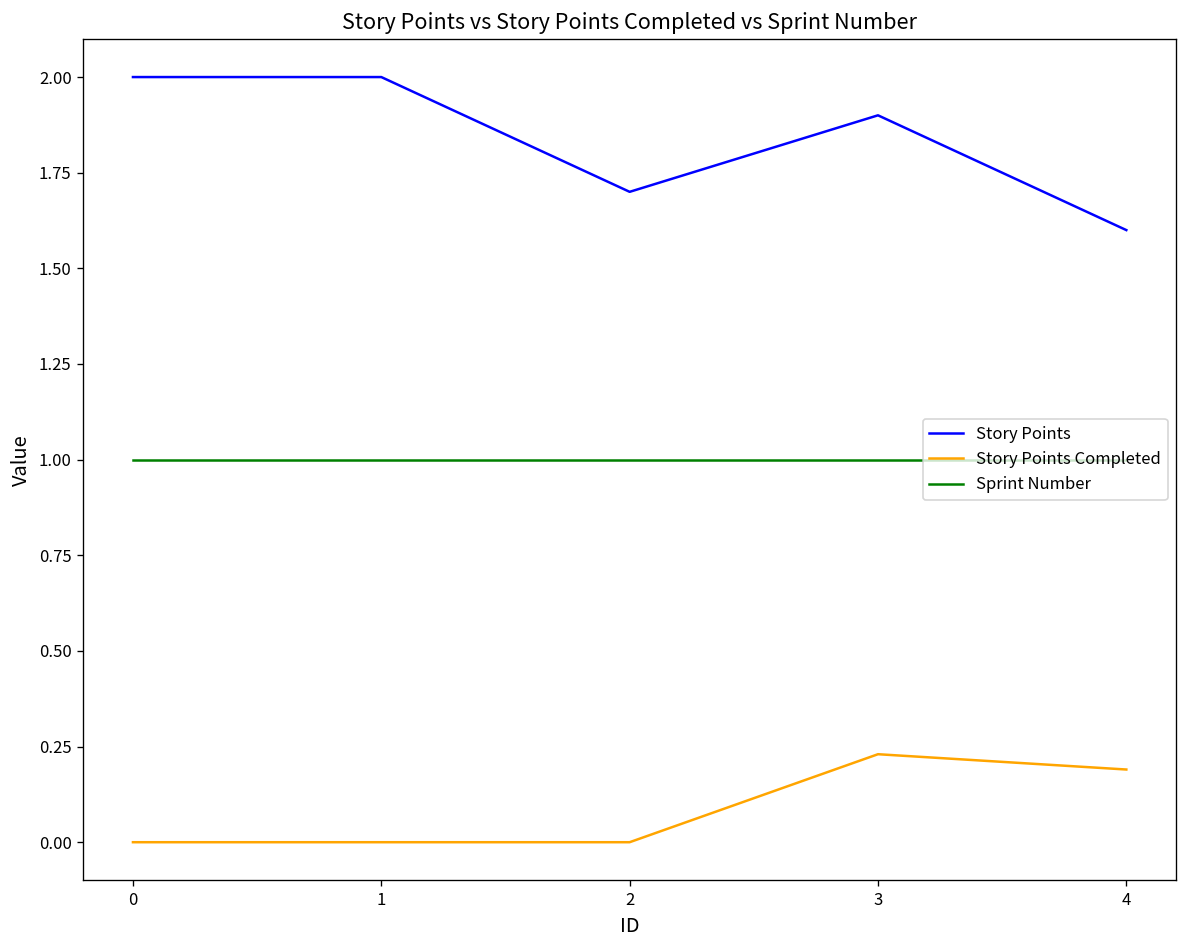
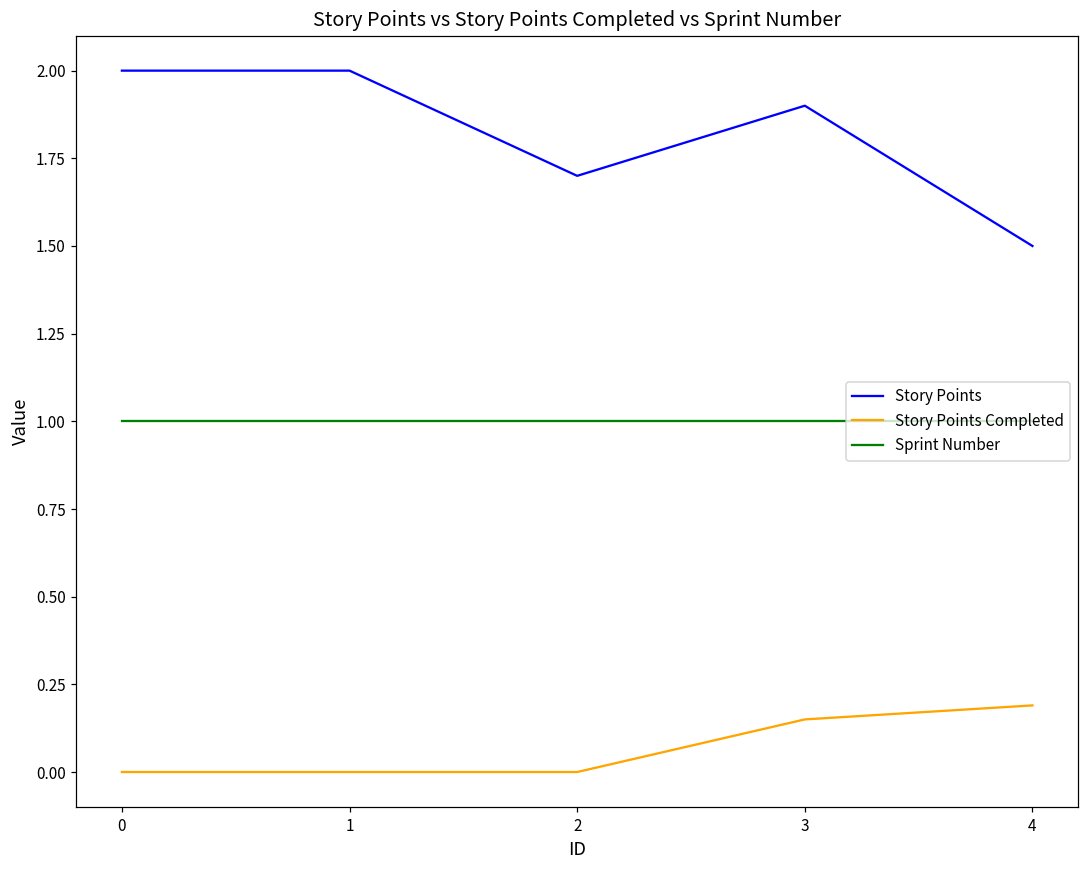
  {
    "Story Points": {
      "0": 2.0,
      "1": 2.0,
      "2": 1.7,
      "3": 1.9,
-     "4": 1.6
+     "4": 1.5
    },
    "Story Points Completed": {
      "0": 0.00,
      "1": 0.00,
      "2": 0.00,
-     "3": 0.23,
+     "3": 0.15,
      "4": 0.19
    },
    "Sprint Number": {
      "0": 1.00,
      "1": 1.00,
      "2": 1.00,
      "3": 1.00
    }
  }
